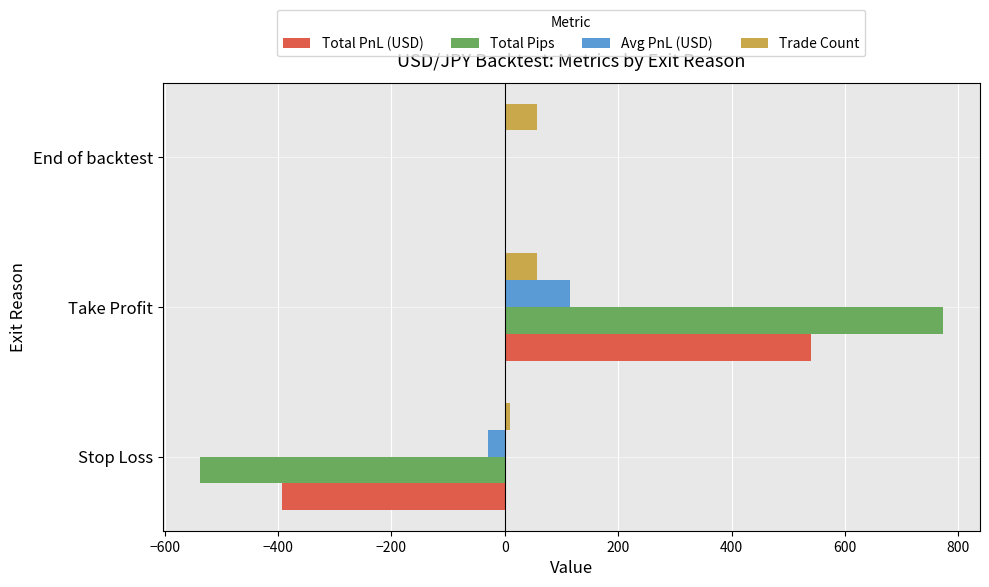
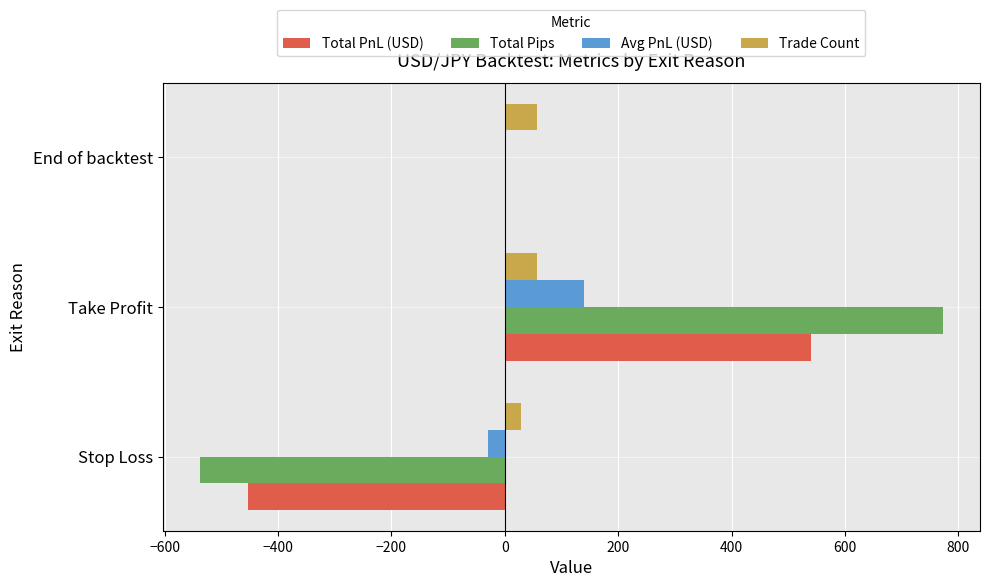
  {
    "Total PnL (USD)": {
      "End of backtest": 0,
      "Take Profit": 540,
-     "Stop Loss": -390
+     "Stop Loss": -450
    },
    "Total Pips": {
      "End of backtest": 0,
      "Take Profit": 770,
      "Stop Loss": -540
    },
    "Avg PnL (USD)": {
      "End of backtest": 0,
-     "Take Profit": 110,
+     "Take Profit": 140,
      "Stop Loss": -30
    },
    "Trade Count": {
      "End of backtest": 60,
      "Take Profit": 60,
-     "Stop Loss": 10
+     "Stop Loss": 30
    }
  }
